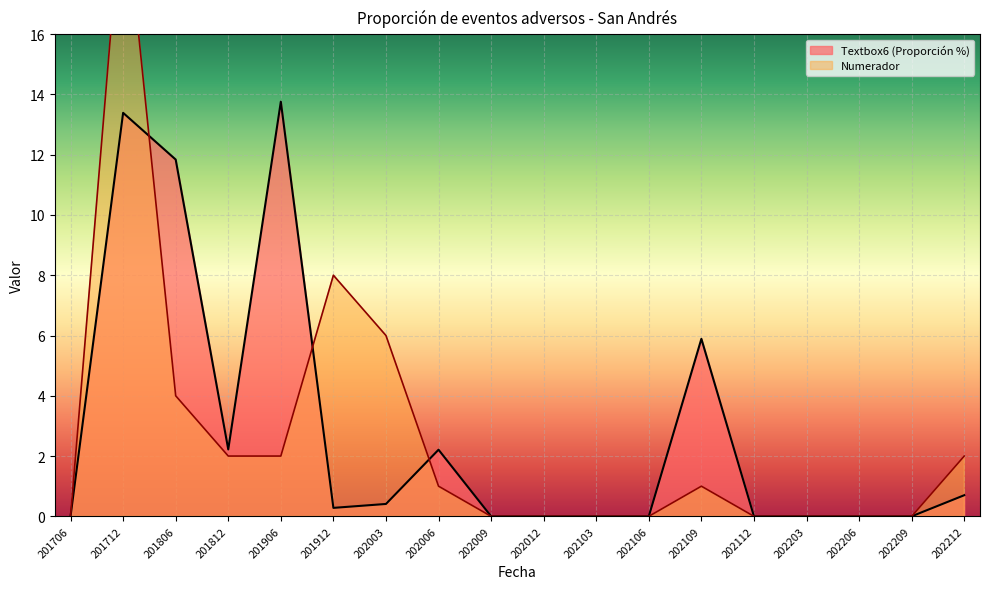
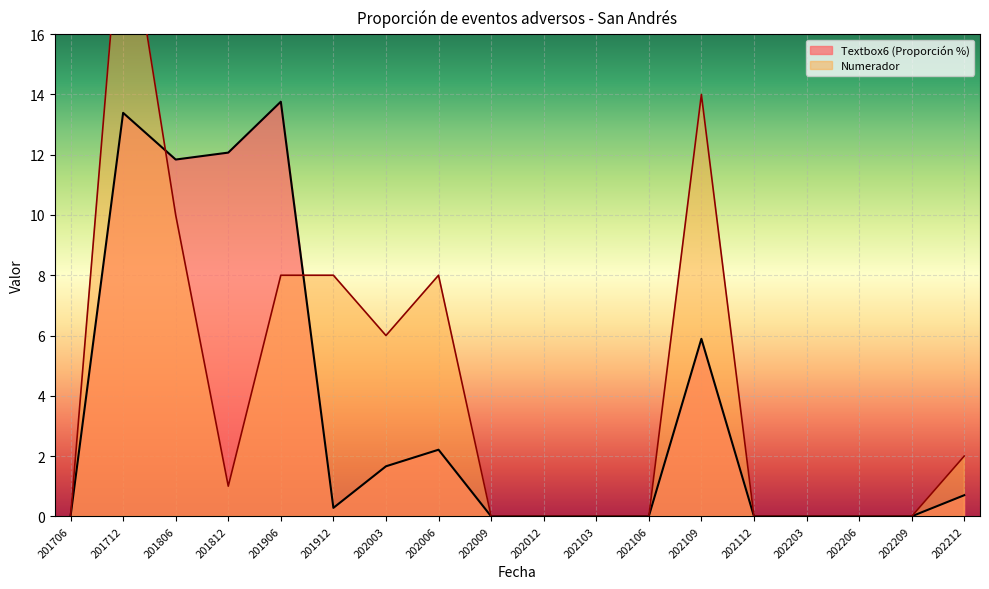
  {
    "Textbox6 (Proporción %)": {
      "201712": 13.4,
      "201806": 11.8,
-     "201812": 2.2,
+     "201812": 12.1,
      "201906": 13.8,
      "201912": 0.3,
-     "202003": 0.4,
+     "202003": 1.7,
      "202006": 2.2,
      "202109": 5.9,
      "202212": 0.7
    },
    "Numerador": {
-     "201806": 4,
-     "201812": 2,
-     "201906": 2,
+     "201806": 10,
+     "201812": 1,
+     "201906": 8,
      "201912": 8,
      "202003": 6,
-     "202006": 1,
-     "202109": 1,
+     "202006": 8,
+     "202109": 14,
      "202212": 2
    }
  }
